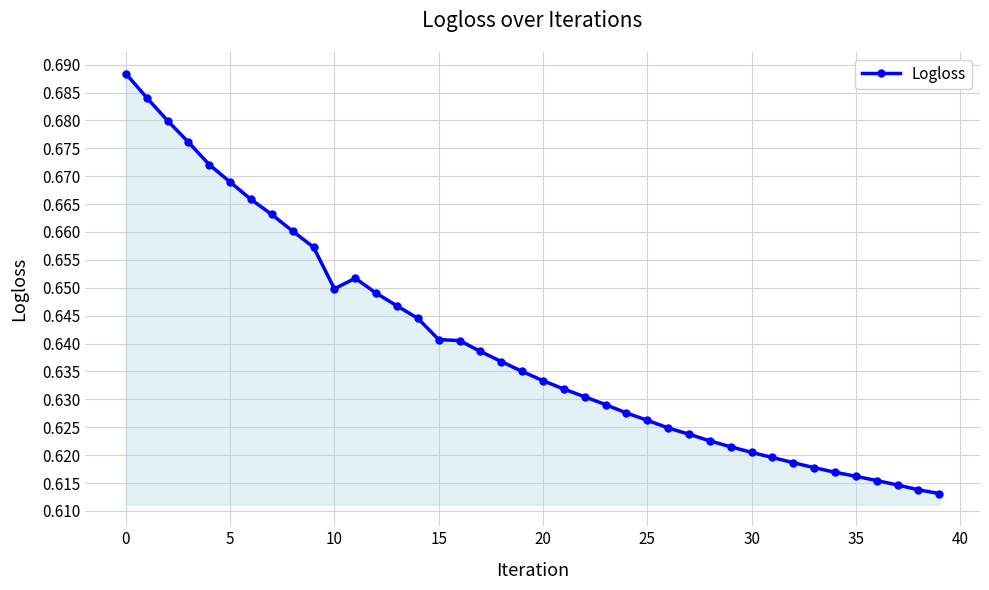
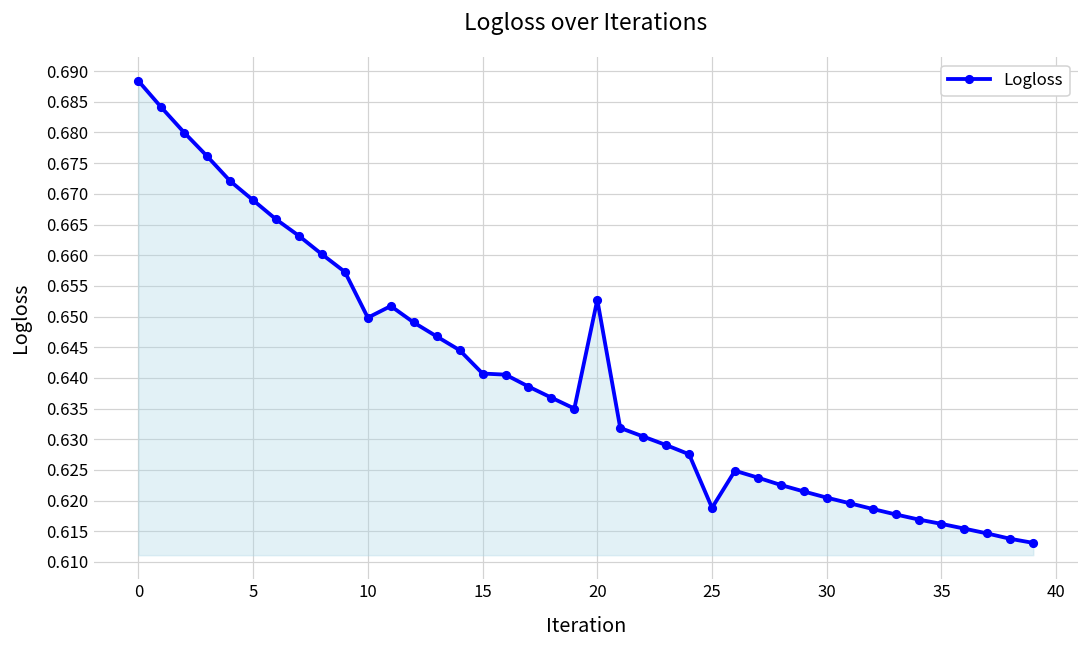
  {
    "0": 0.688,
    "5": 0.669,
    "10": 0.650,
    "15": 0.641,
-   "20": 0.633,
-   "25": 0.626,
+   "20": 0.653,
+   "25": 0.619,
    "30": 0.620,
    "35": 0.616
  }
